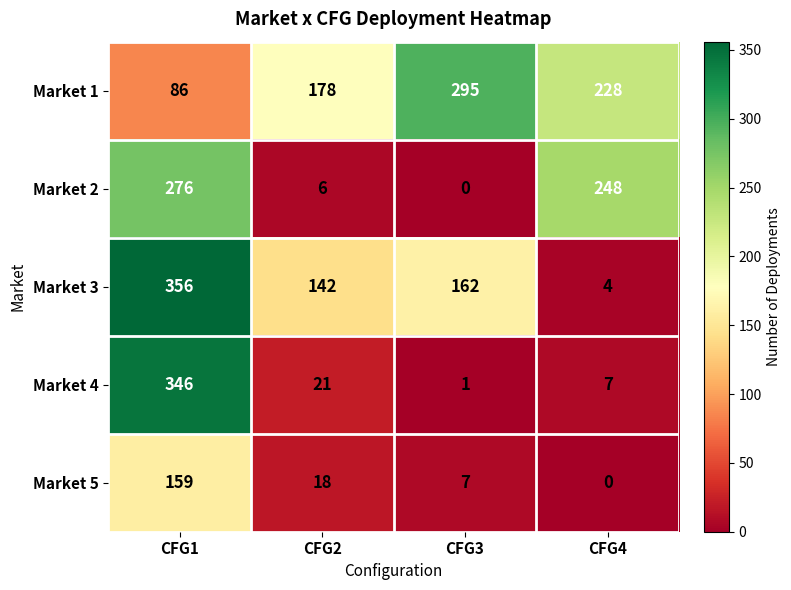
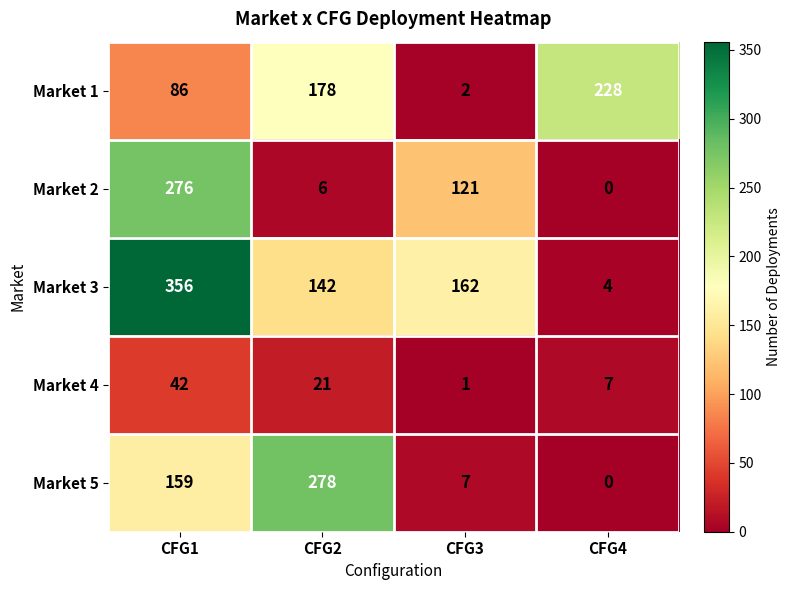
  {
    "Market 1": {
      "CFG1": 86,
      "CFG2": 178,
-     "CFG3": 295,
+     "CFG3": 2,
      "CFG4": 228
    },
    "Market 2": {
      "CFG1": 276,
      "CFG2": 6,
-     "CFG3": 0,
-     "CFG4": 248
+     "CFG3": 121,
+     "CFG4": 0
    },
    "Market 3": {
      "CFG1": 356,
      "CFG2": 142,
      "CFG3": 162,
      "CFG4": 4
    },
    "Market 4": {
-     "CFG1": 346,
+     "CFG1": 42,
      "CFG2": 21,
      "CFG3": 1,
      "CFG4": 7
    },
    "Market 5": {
      "CFG1": 159,
-     "CFG2": 18,
+     "CFG2": 278,
      "CFG3": 7,
      "CFG4": 0
    }
  }
